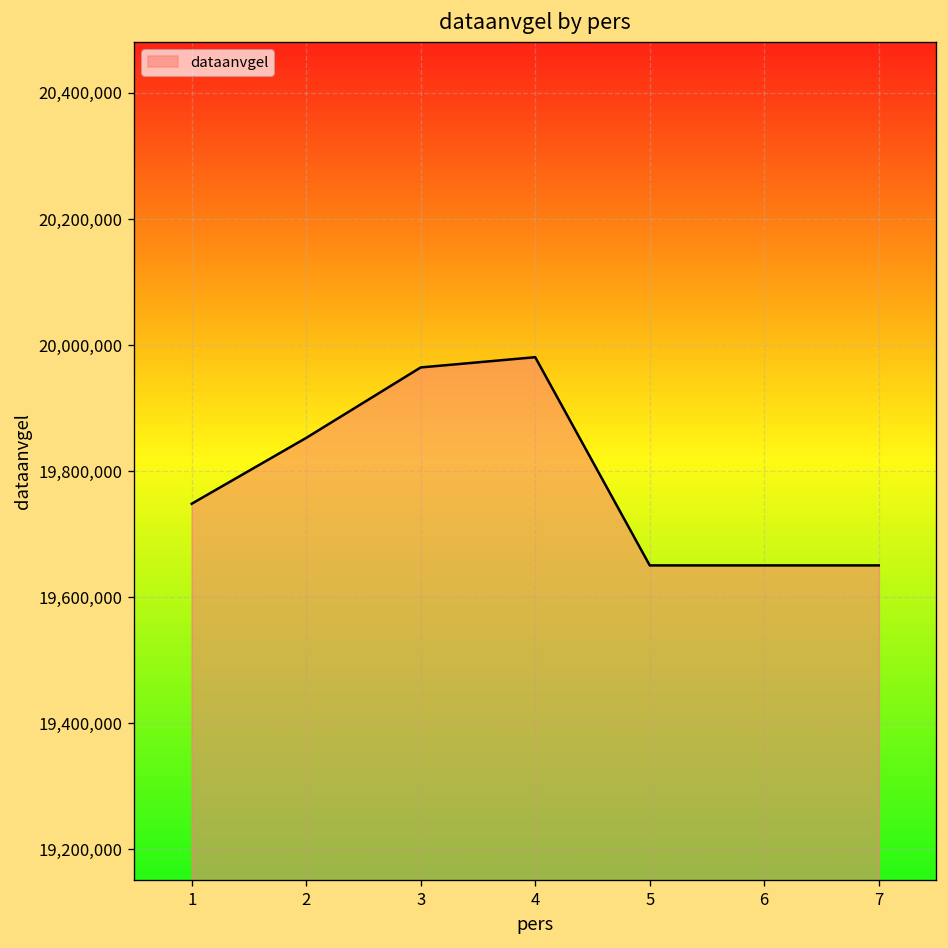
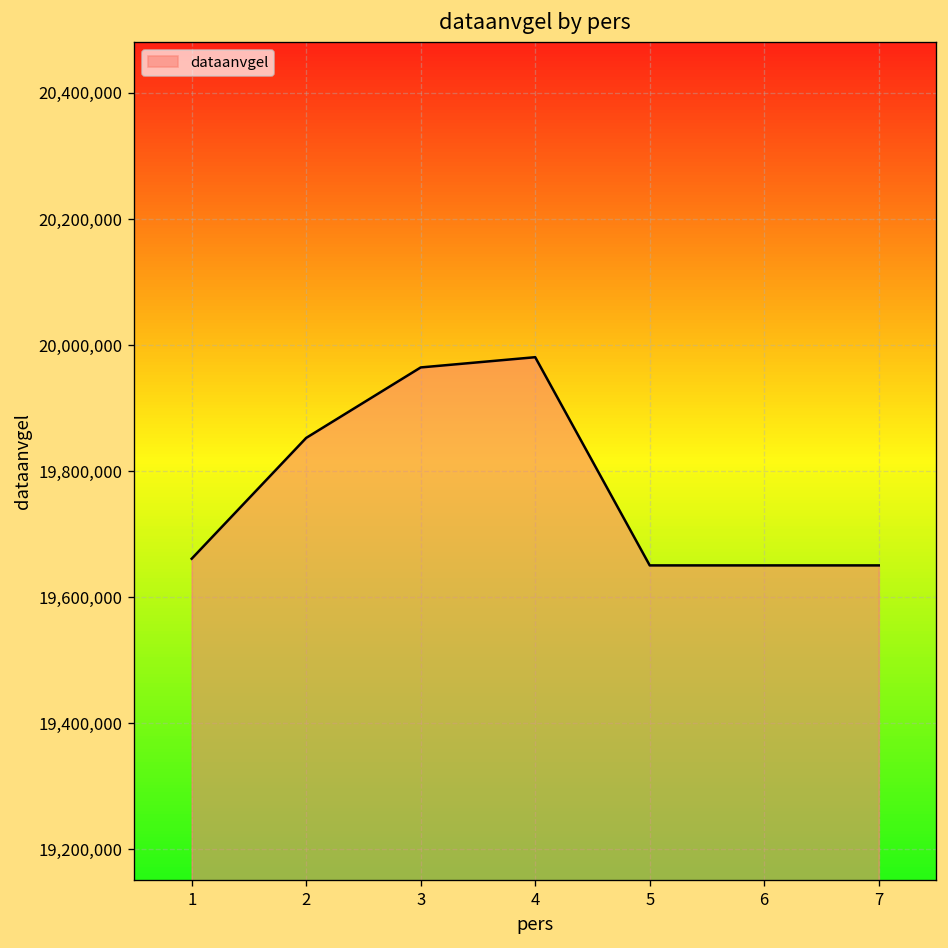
  {
-   "1": "19,750,000",
+   "1": "19,660,000",
    "2": "19,850,000",
    "3": "19,960,000",
    "4": "19,980,000",
    "5": "19,650,000",
    "6": "19,650,000",
    "7": "19,650,000"
  }
